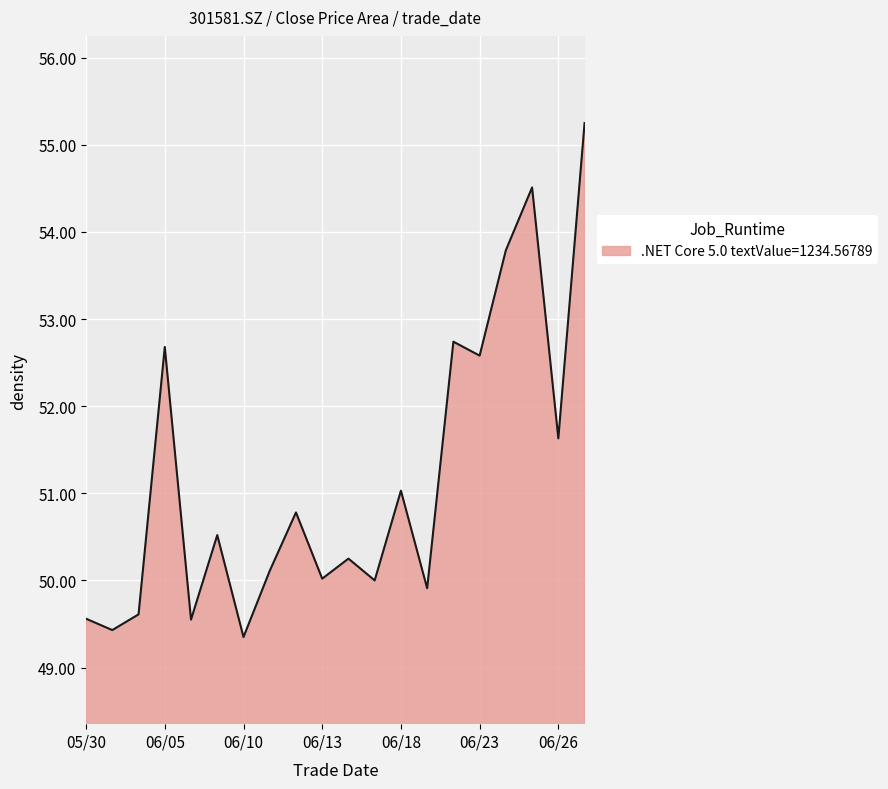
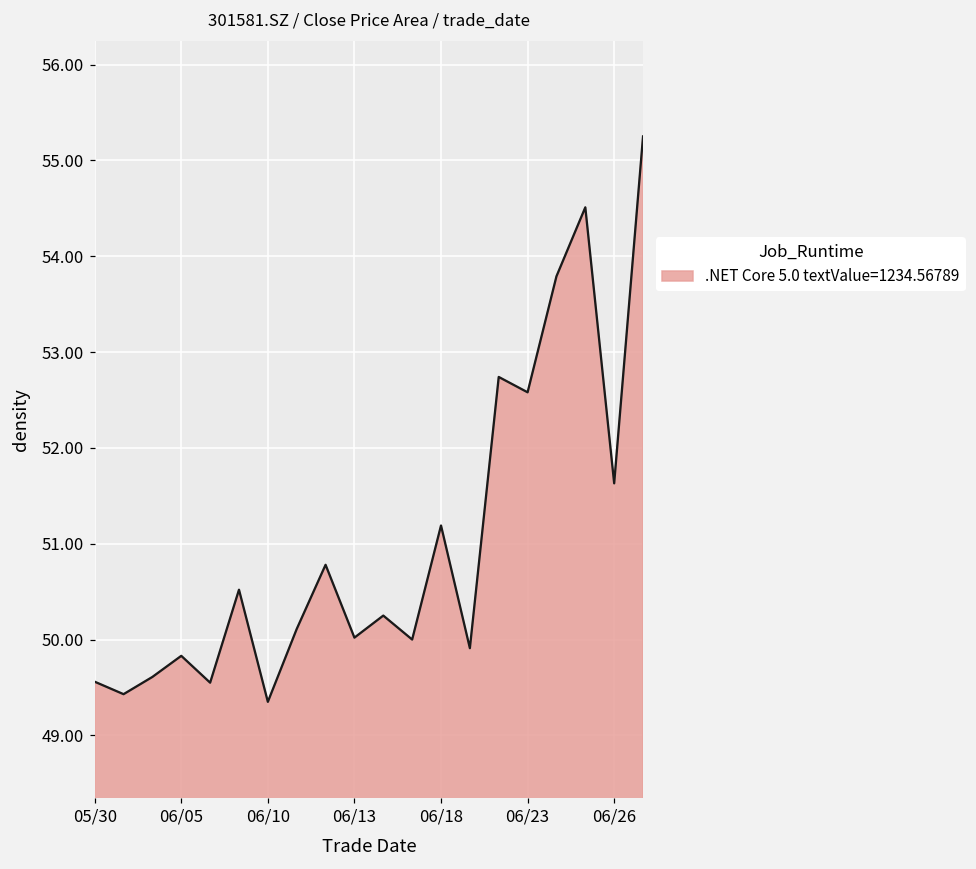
  {
    "05/30": 49.6,
-   "06/05": 52.7,
+   "06/05": 49.8,
    "06/10": 49.4,
    "06/13": 50.0,
-   "06/18": 51.0,
+   "06/18": 51.2,
    "06/23": 52.6,
    "06/26": 51.6
  }
